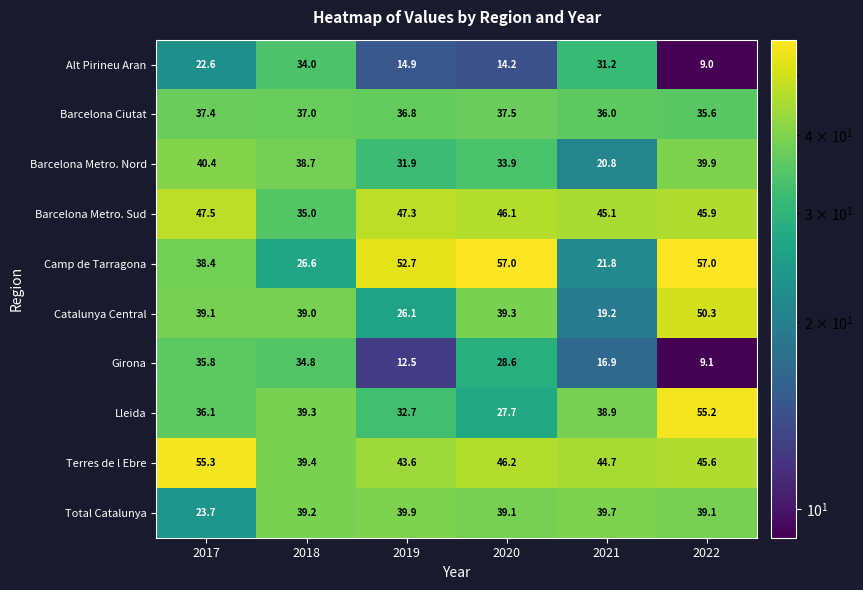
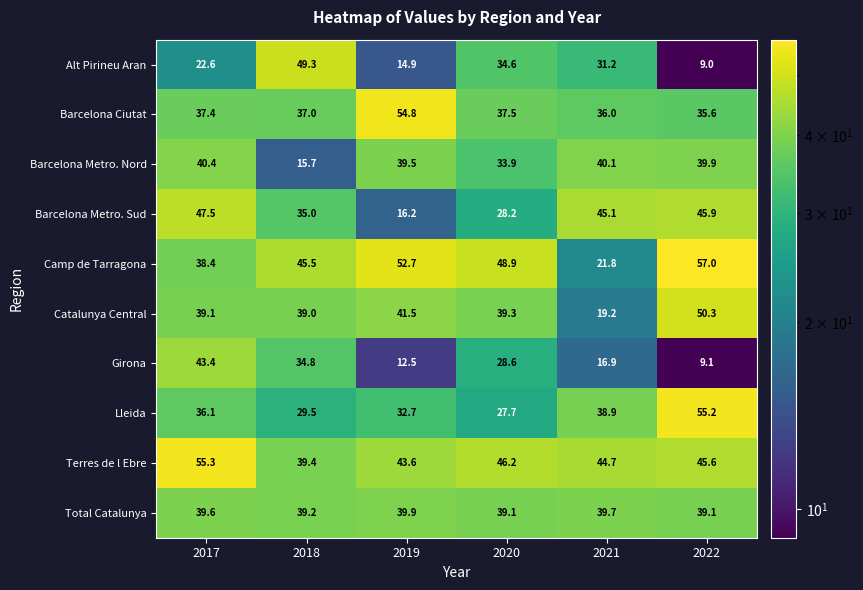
  {
    "Alt Pirineu Aran": {
      "2017": 22.6,
-     "2018": 34.0,
+     "2018": 49.3,
      "2019": 14.9,
-     "2020": 14.2,
+     "2020": 34.6,
      "2021": 31.2,
      "2022": 9.0
    },
    "Barcelona Ciutat": {
      "2017": 37.4,
      "2018": 37.0,
-     "2019": 36.8,
+     "2019": 54.8,
      "2020": 37.5,
      "2021": 36.0,
      "2022": 35.6
    },
    "Barcelona Metro. Nord": {
      "2017": 40.4,
-     "2018": 38.7,
-     "2019": 31.9,
+     "2018": 15.7,
+     "2019": 39.5,
      "2020": 33.9,
-     "2021": 20.8,
+     "2021": 40.1,
      "2022": 39.9
    },
    "Barcelona Metro. Sud": {
      "2017": 47.5,
      "2018": 35.0,
-     "2019": 47.3,
-     "2020": 46.1,
+     "2019": 16.2,
+     "2020": 28.2,
      "2021": 45.1,
      "2022": 45.9
    },
    "Camp de Tarragona": {
      "2017": 38.4,
-     "2018": 26.6,
+     "2018": 45.5,
      "2019": 52.7,
-     "2020": 57.0,
+     "2020": 48.9,
      "2021": 21.8,
      "2022": 57.0
    },
    "Catalunya Central": {
      "2017": 39.1,
      "2018": 39.0,
-     "2019": 26.1,
+     "2019": 41.5,
      "2020": 39.3,
      "2021": 19.2,
      "2022": 50.3
    },
    "Girona": {
-     "2017": 35.8,
+     "2017": 43.4,
      "2018": 34.8,
      "2019": 12.5,
      "2020": 28.6,
      "2021": 16.9,
      "2022": 9.1
    },
    "Lleida": {
      "2017": 36.1,
-     "2018": 39.3,
+     "2018": 29.5,
      "2019": 32.7,
      "2020": 27.7,
      "2021": 38.9,
      "2022": 55.2
    },
    "Terres de l Ebre": {
      "2017": 55.3,
      "2018": 39.4,
      "2019": 43.6,
      "2020": 46.2,
      "2021": 44.7,
      "2022": 45.6
    },
    "Total Catalunya": {
-     "2017": 23.7,
+     "2017": 39.6,
      "2018": 39.2,
      "2019": 39.9,
      "2020": 39.1,
      "2021": 39.7,
      "2022": 39.1
    }
  }
